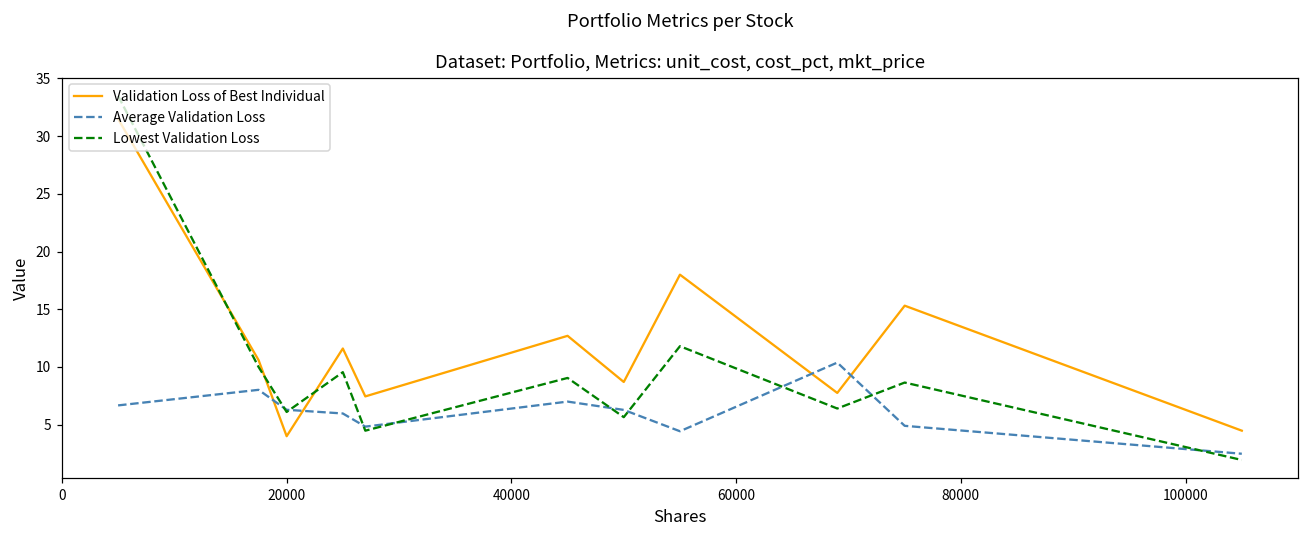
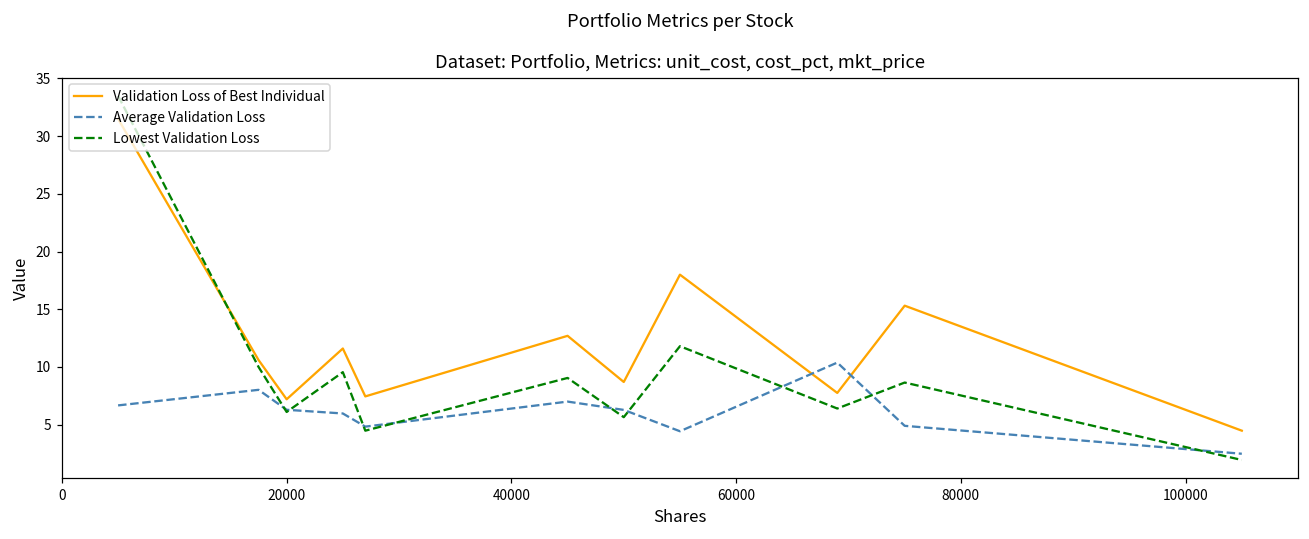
  {
    "Validation Loss of Best Individual": {
-     "20000": 4.0
+     "20000": 7.2
    }
  }
